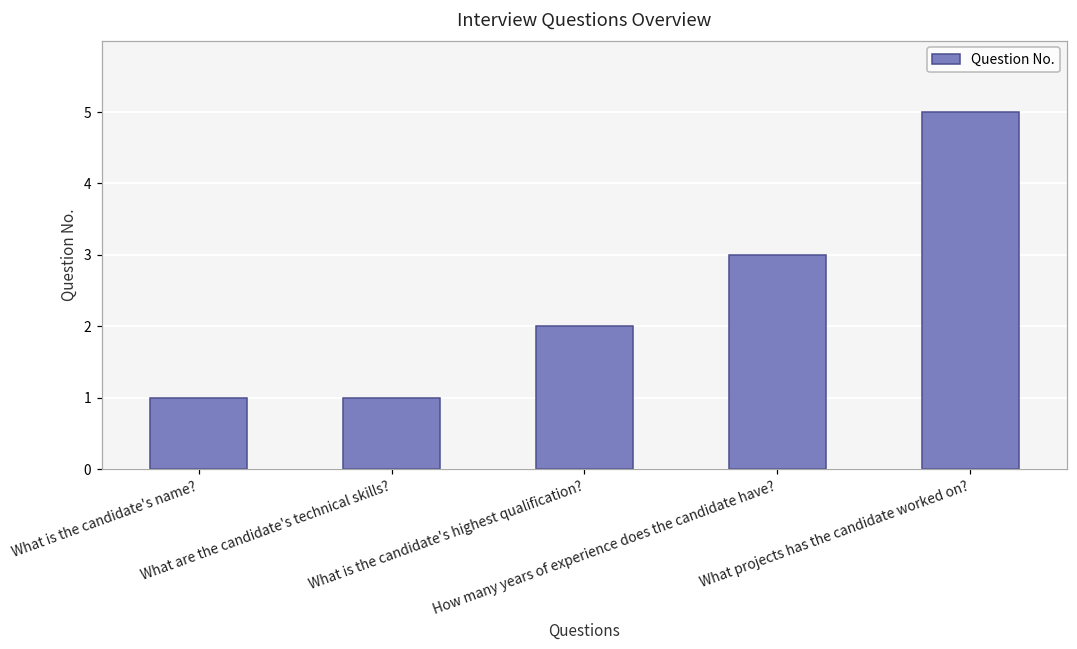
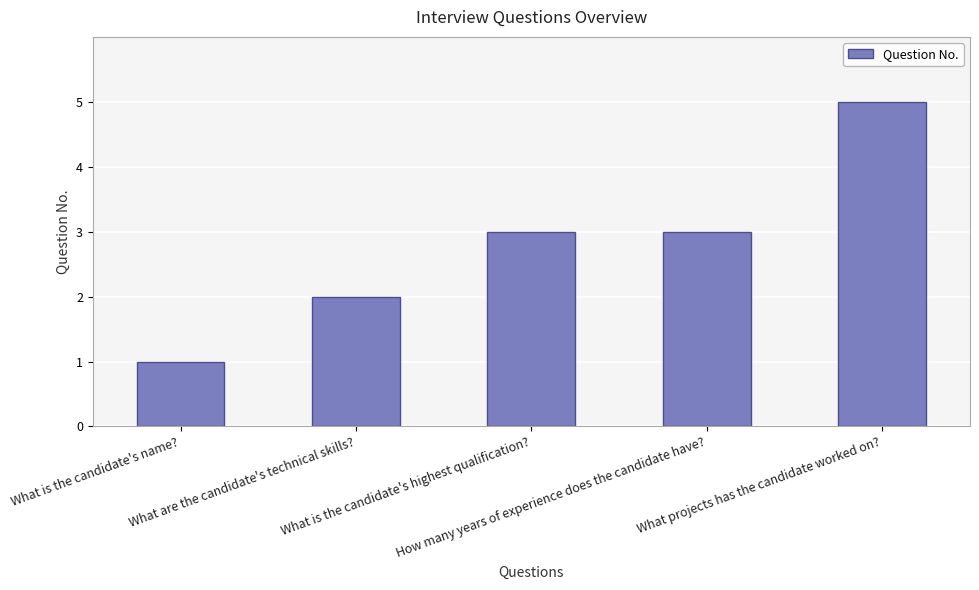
  {
    "What is the candidate's name?": 1,
-   "What are the candidate's technical skills?": 1,
-   "What is the candidate's highest qualification?": 2,
+   "What are the candidate's technical skills?": 2,
+   "What is the candidate's highest qualification?": 3,
    "How many years of experience does the candidate have?": 3,
    "What projects has the candidate worked on?": 5
  }
